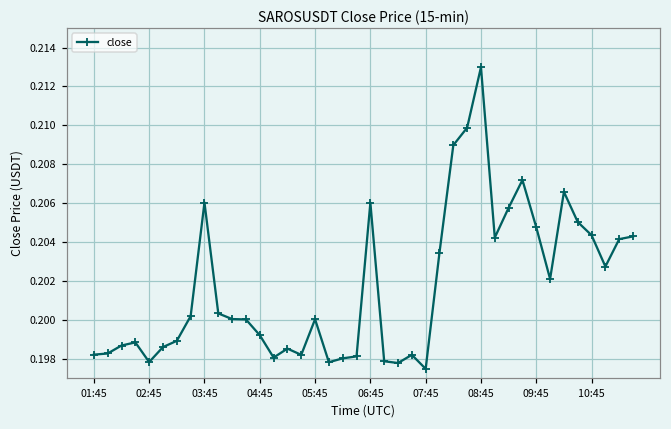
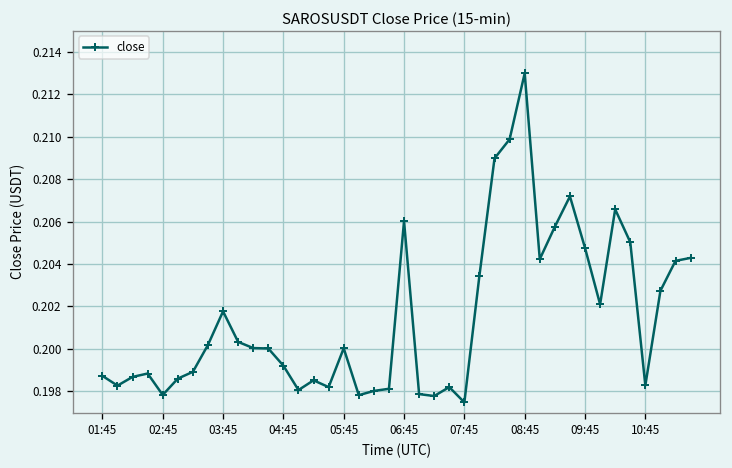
  {
-   "01:45": 0.1982,
+   "01:45": 0.1987,
    "02:45": 0.1978,
-   "03:45": 0.2060,
+   "03:45": 0.2018,
    "04:45": 0.1992,
    "05:45": 0.2000,
    "06:45": 0.2060,
    "07:45": 0.1975,
    "08:45": 0.2130,
    "09:45": 0.2048,
-   "10:45": 0.2044
+   "10:45": 0.1983
  }
